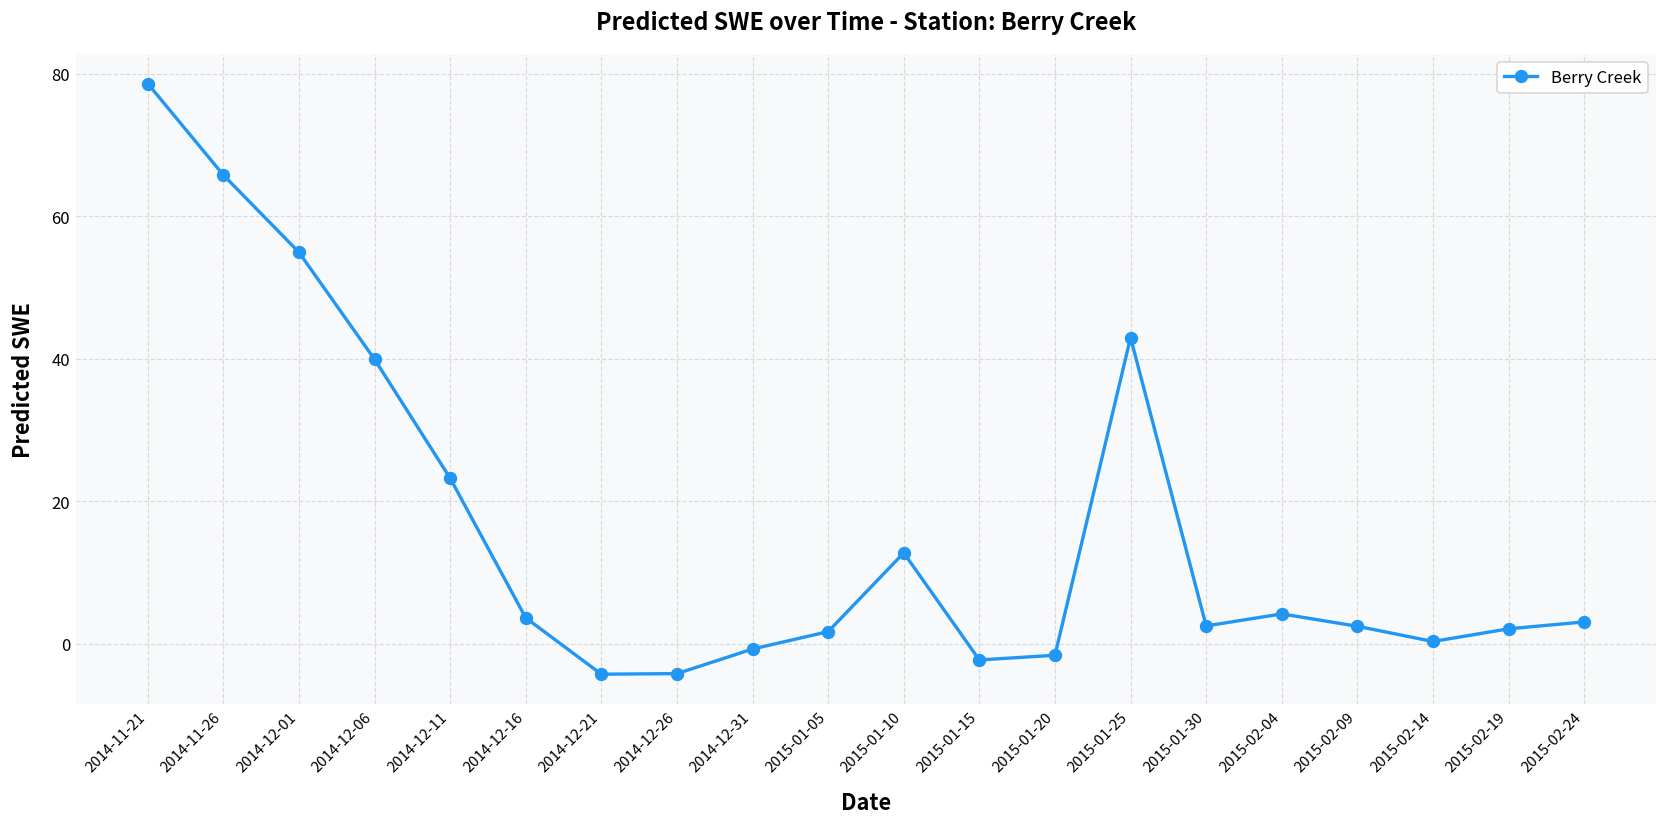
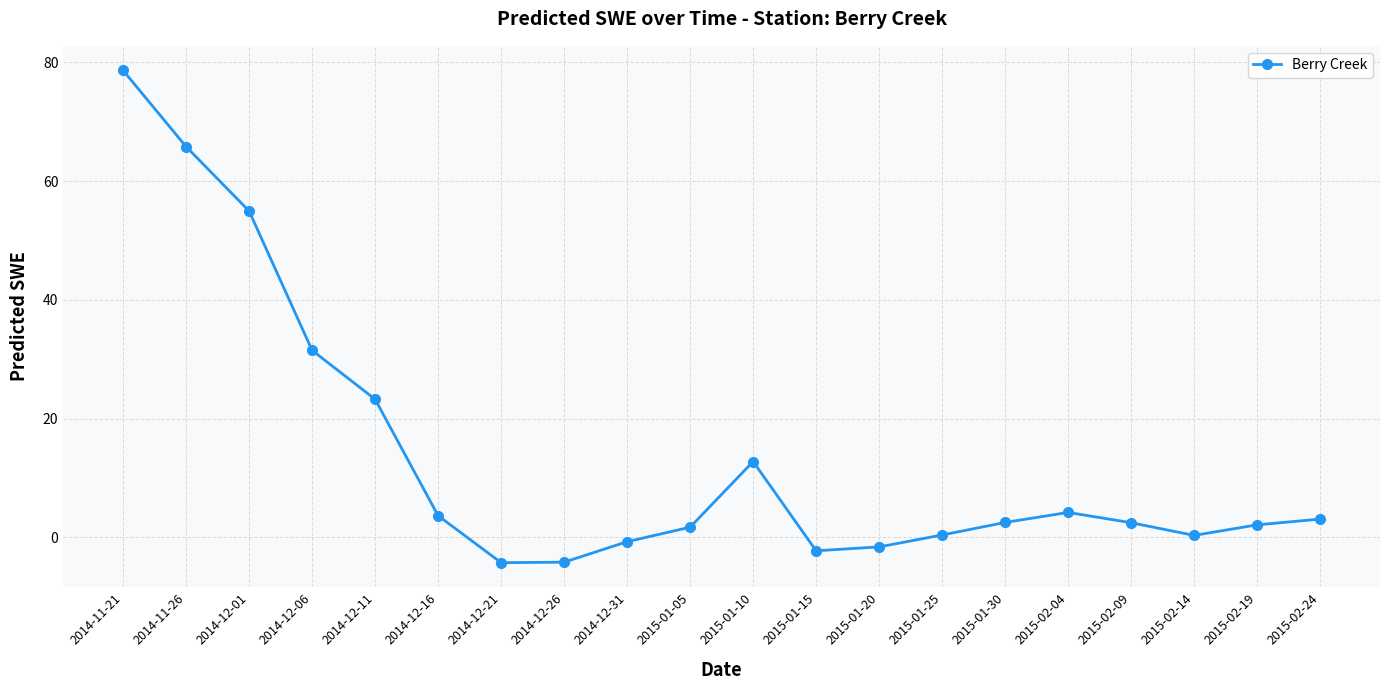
  {
    "2014-11-21": 79,
    "2014-11-26": 66,
    "2014-12-01": 55,
-   "2014-12-06": 40,
+   "2014-12-06": 31,
    "2014-12-11": 23,
    "2014-12-16": 4,
    "2014-12-21": -4,
    "2014-12-26": -4,
    "2014-12-31": -1,
    "2015-01-05": 2,
    "2015-01-10": 13,
    "2015-01-15": -2,
    "2015-01-20": -2,
-   "2015-01-25": 43,
+   "2015-01-25": 0,
    "2015-01-30": 3,
    "2015-02-04": 4,
    "2015-02-09": 2,
    "2015-02-14": 0,
    "2015-02-19": 2,
    "2015-02-24": 3
  }
